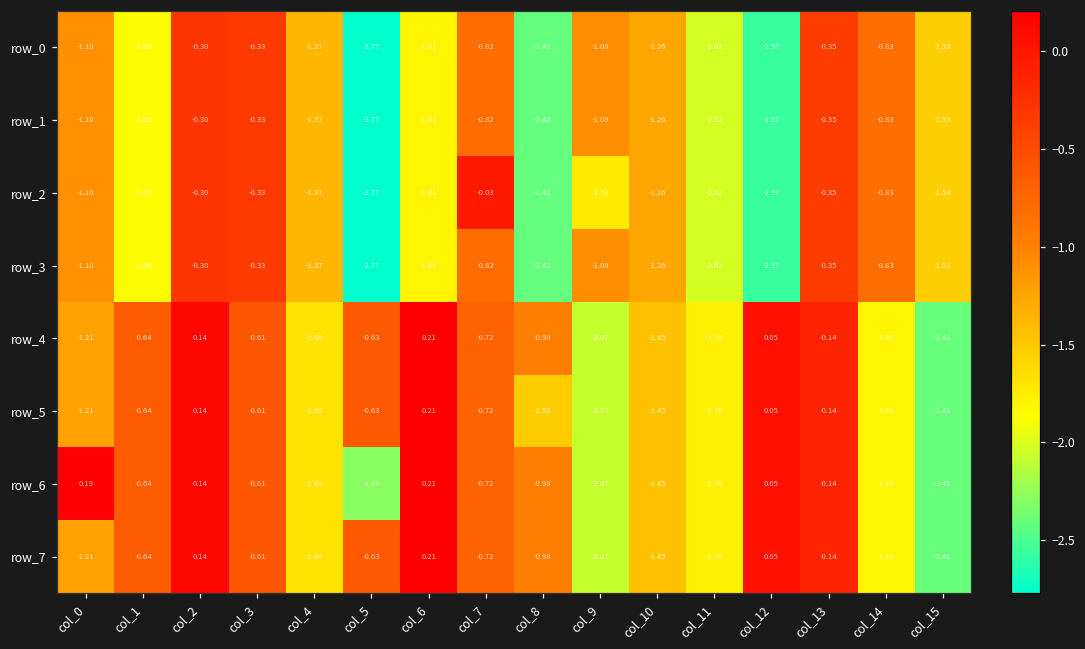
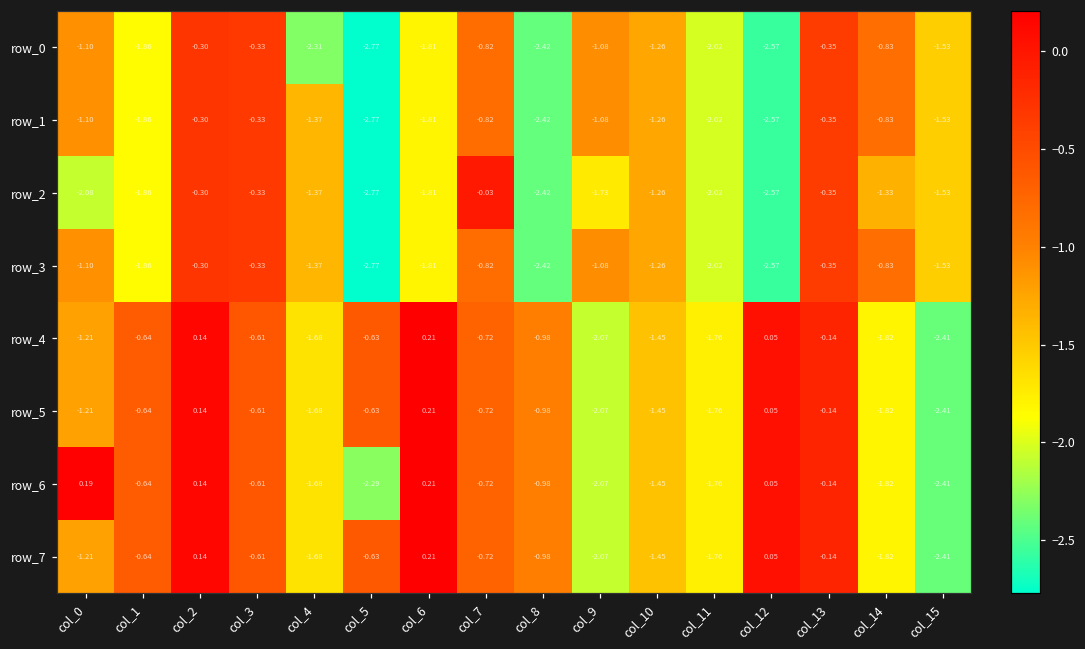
  {
    "row_0": {
      "col_0": -1.10,
      "col_1": -1.86,
      "col_2": -0.30,
      "col_3": -0.33,
-     "col_4": -1.37,
+     "col_4": -2.31,
      "col_5": -2.77,
      "col_6": -1.81,
      "col_7": -0.82,
      "col_8": -2.42,
      "col_9": -1.08,
      "col_10": -1.26,
      "col_11": -2.02,
      "col_12": -2.57,
      "col_13": -0.35,
      "col_14": -0.83,
      "col_15": -1.53
    },
    "row_1": {
      "col_0": -1.10,
      "col_1": -1.86,
      "col_2": -0.30,
      "col_3": -0.33,
      "col_4": -1.37,
      "col_5": -2.77,
      "col_6": -1.81,
      "col_7": -0.82,
      "col_8": -2.42,
      "col_9": -1.08,
      "col_10": -1.26,
      "col_11": -2.02,
      "col_12": -2.57,
      "col_13": -0.35,
      "col_14": -0.83,
      "col_15": -1.53
    },
    "row_2": {
-     "col_0": -1.10,
+     "col_0": -2.08,
      "col_1": -1.86,
      "col_2": -0.30,
      "col_3": -0.33,
      "col_4": -1.37,
      "col_5": -2.77,
      "col_6": -1.81,
      "col_7": -0.03,
      "col_8": -2.42,
      "col_9": -1.73,
      "col_10": -1.26,
      "col_11": -2.02,
      "col_12": -2.57,
      "col_13": -0.35,
-     "col_14": -0.83,
+     "col_14": -1.33,
      "col_15": -1.53
    },
    "row_3": {
      "col_0": -1.10,
      "col_1": -1.86,
      "col_2": -0.30,
      "col_3": -0.33,
      "col_4": -1.37,
      "col_5": -2.77,
      "col_6": -1.81,
      "col_7": -0.82,
      "col_8": -2.42,
      "col_9": -1.08,
      "col_10": -1.26,
      "col_11": -2.02,
      "col_12": -2.57,
      "col_13": -0.35,
      "col_14": -0.83,
      "col_15": -1.53
    },
    "row_4": {
      "col_0": -1.21,
      "col_1": -0.64,
      "col_2": 0.14,
      "col_3": -0.61,
      "col_4": -1.68,
      "col_5": -0.63,
      "col_6": 0.21,
      "col_7": -0.72,
      "col_8": -0.98,
      "col_9": -2.07,
      "col_10": -1.45,
      "col_11": -1.76,
      "col_12": 0.05,
      "col_13": -0.14,
      "col_14": -1.82,
      "col_15": -2.41
    },
    "row_5": {
      "col_0": -1.21,
      "col_1": -0.64,
      "col_2": 0.14,
      "col_3": -0.61,
      "col_4": -1.68,
      "col_5": -0.63,
      "col_6": 0.21,
      "col_7": -0.72,
-     "col_8": -1.52,
+     "col_8": -0.98,
      "col_9": -2.07,
      "col_10": -1.45,
      "col_11": -1.76,
      "col_12": 0.05,
      "col_13": -0.14,
      "col_14": -1.82,
      "col_15": -2.41
    },
    "row_6": {
      "col_0": 0.19,
      "col_1": -0.64,
      "col_2": 0.14,
      "col_3": -0.61,
      "col_4": -1.68,
      "col_5": -2.29,
      "col_6": 0.21,
      "col_7": -0.72,
      "col_8": -0.98,
      "col_9": -2.07,
      "col_10": -1.45,
      "col_11": -1.76,
      "col_12": 0.05,
      "col_13": -0.14,
      "col_14": -1.82,
      "col_15": -2.41
    },
    "row_7": {
      "col_0": -1.21,
      "col_1": -0.64,
      "col_2": 0.14,
      "col_3": -0.61,
      "col_4": -1.68,
      "col_5": -0.63,
      "col_6": 0.21,
      "col_7": -0.72,
      "col_8": -0.98,
      "col_9": -2.07,
      "col_10": -1.45,
      "col_11": -1.76,
      "col_12": 0.05,
      "col_13": -0.14,
      "col_14": -1.82,
      "col_15": -2.41
    }
  }
